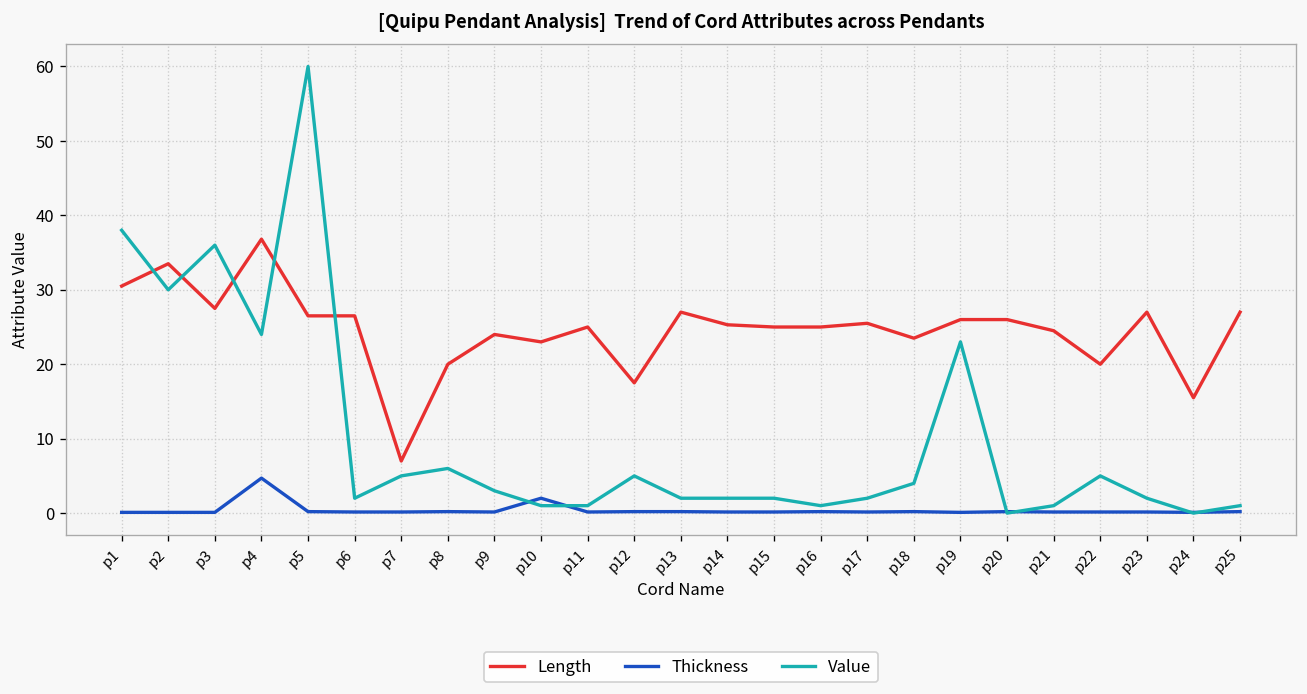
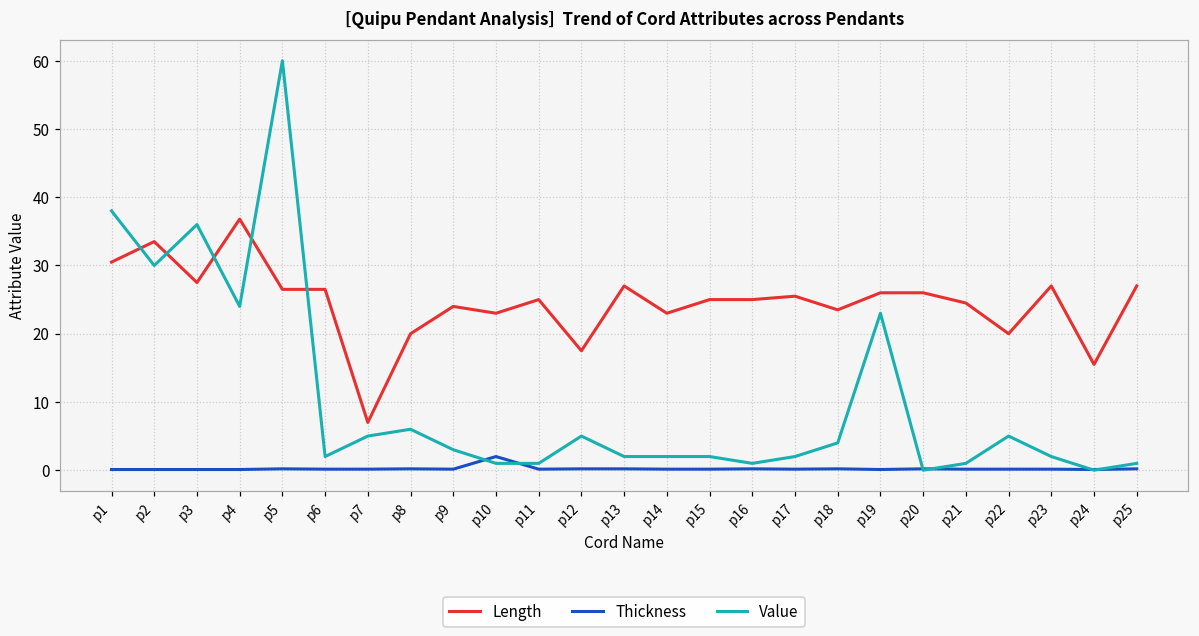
  {
    "Length": {
      "p1": 31,
      "p2": 34,
      "p3": 28,
      "p4": 37,
      "p5": 27,
      "p6": 27,
      "p7": 7,
      "p8": 20,
      "p9": 24,
      "p10": 23,
      "p11": 25,
      "p12": 18,
      "p13": 27,
-     "p14": 25,
+     "p14": 23,
      "p15": 25,
      "p16": 25,
      "p17": 26,
      "p18": 24,
      "p19": 26,
      "p20": 26,
      "p21": 25,
      "p22": 20,
      "p23": 27,
      "p24": 16,
      "p25": 27
    },
    "Thickness": {
      "p1": 0,
      "p2": 0,
      "p3": 0,
-     "p4": 5,
+     "p4": 0,
      "p5": 0,
      "p6": 0,
      "p7": 0,
      "p8": 0,
      "p9": 0,
      "p10": 2,
      "p11": 0,
      "p12": 0,
      "p13": 0,
      "p14": 0,
      "p15": 0,
      "p16": 0,
      "p17": 0,
      "p18": 0,
      "p19": 0,
      "p21": 0,
      "p22": 0,
      "p23": 0,
      "p25": 0
    },
    "Value": {
      "p1": 38,
      "p2": 30,
      "p3": 36,
      "p4": 24,
      "p5": 60,
      "p6": 2,
      "p7": 5,
      "p8": 6,
      "p9": 3,
      "p10": 1,
      "p11": 1,
      "p12": 5,
      "p13": 2,
      "p14": 2,
      "p15": 2,
      "p16": 1,
      "p17": 2,
      "p18": 4,
      "p19": 23,
      "p21": 1,
      "p22": 5,
      "p23": 2,
      "p25": 1
    }
  }
